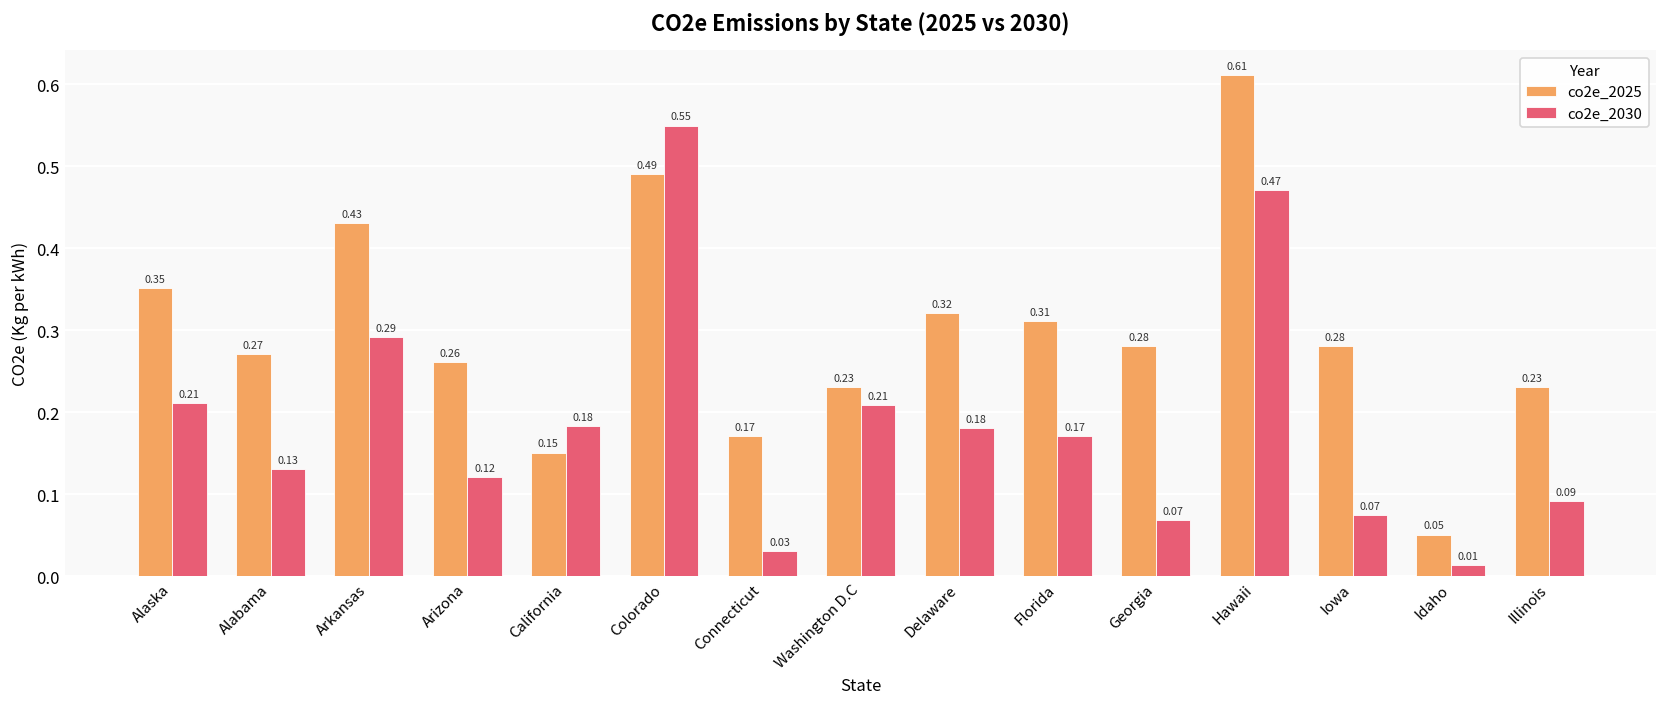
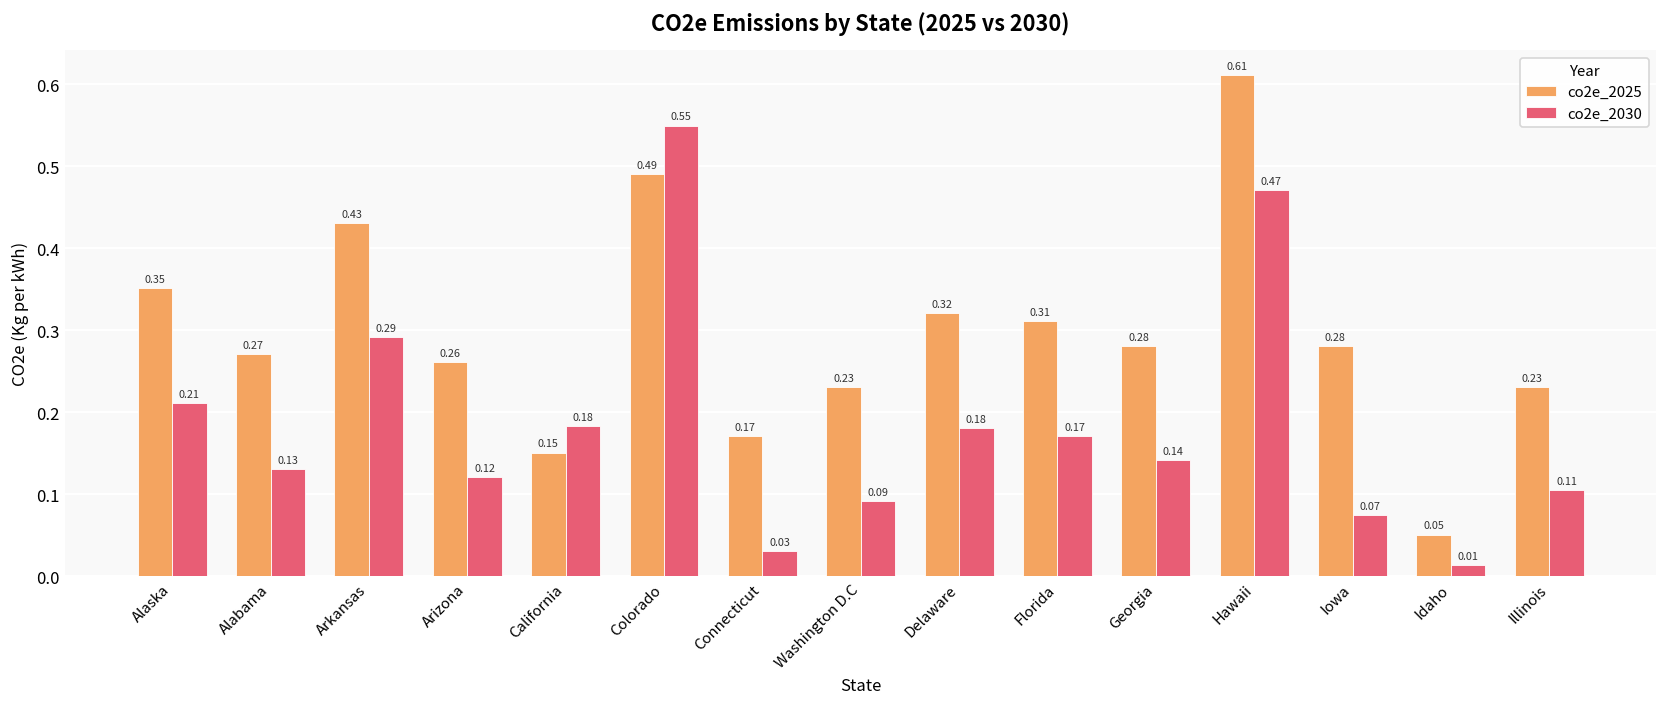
  {
    "co2e_2025": {
      "Alaska": 0.35,
      "Alabama": 0.27,
      "Arkansas": 0.43,
      "Arizona": 0.26,
      "California": 0.15,
      "Colorado": 0.49,
      "Connecticut": 0.17,
      "Washington D.C": 0.23,
      "Delaware": 0.32,
      "Florida": 0.31,
      "Georgia": 0.28,
      "Hawaii": 0.61,
      "Iowa": 0.28,
      "Idaho": 0.05,
      "Illinois": 0.23
    },
    "co2e_2030": {
      "Alaska": 0.21,
      "Alabama": 0.13,
      "Arkansas": 0.29,
      "Arizona": 0.12,
      "California": 0.18,
      "Colorado": 0.55,
      "Connecticut": 0.03,
-     "Washington D.C": 0.21,
+     "Washington D.C": 0.09,
      "Delaware": 0.18,
      "Florida": 0.17,
-     "Georgia": 0.07,
+     "Georgia": 0.14,
      "Hawaii": 0.47,
      "Iowa": 0.07,
      "Idaho": 0.01,
-     "Illinois": 0.09
+     "Illinois": 0.11
    }
  }
